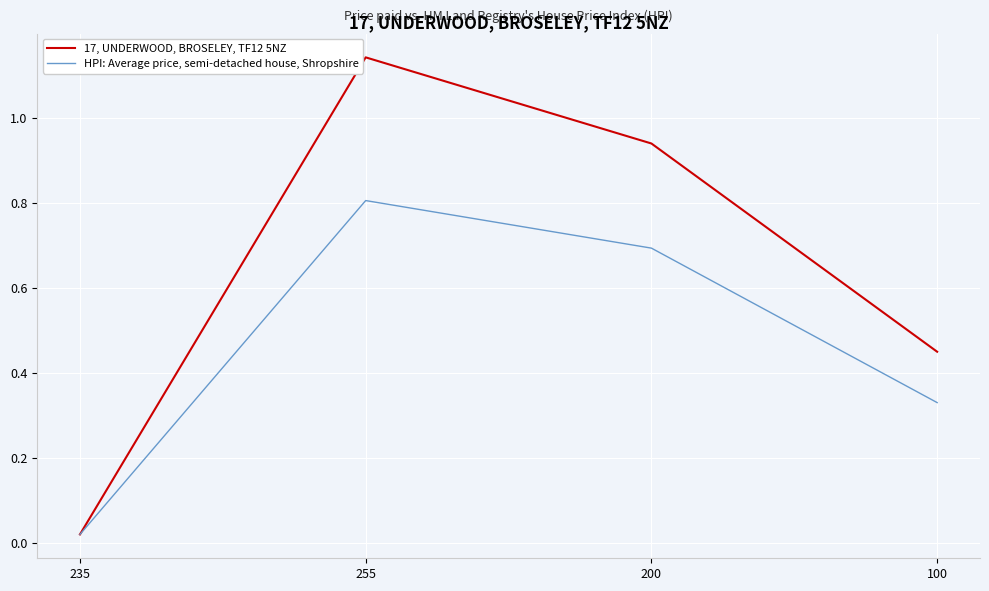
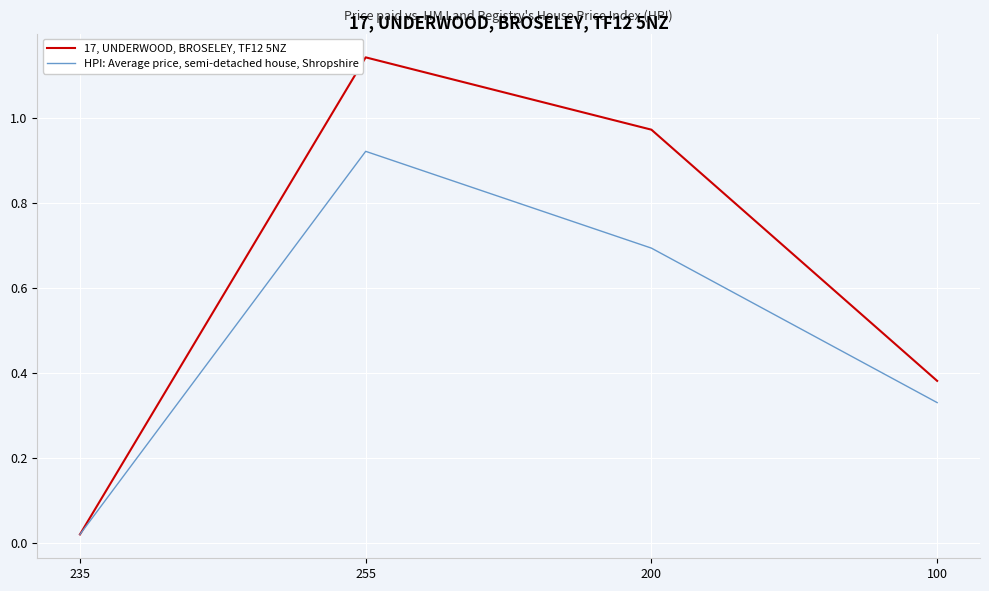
  {
    "17, UNDERWOOD, BROSELEY, TF12 5NZ": {
      "255": 1.14,
-     "200": 0.94,
-     "100": 0.45
+     "200": 0.97,
+     "100": 0.38
    },
    "HPI: Average price, semi-detached house, Shropshire": {
-     "255": 0.81,
+     "255": 0.92,
      "200": 0.69,
      "100": 0.33
    }
  }
